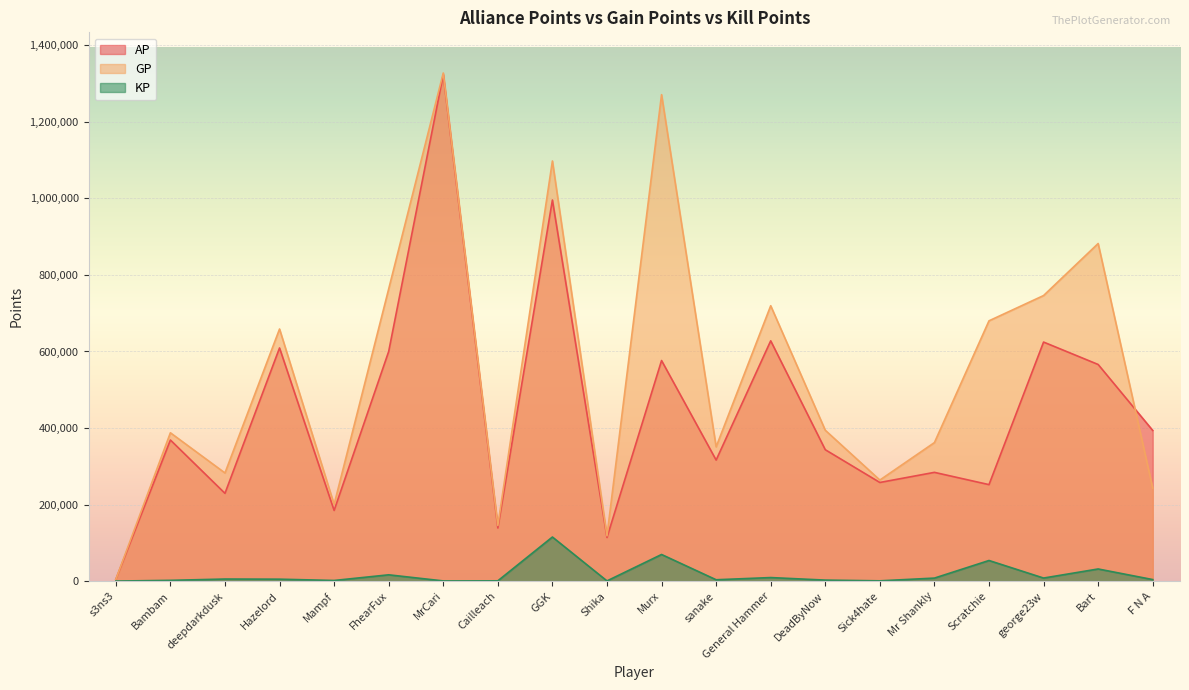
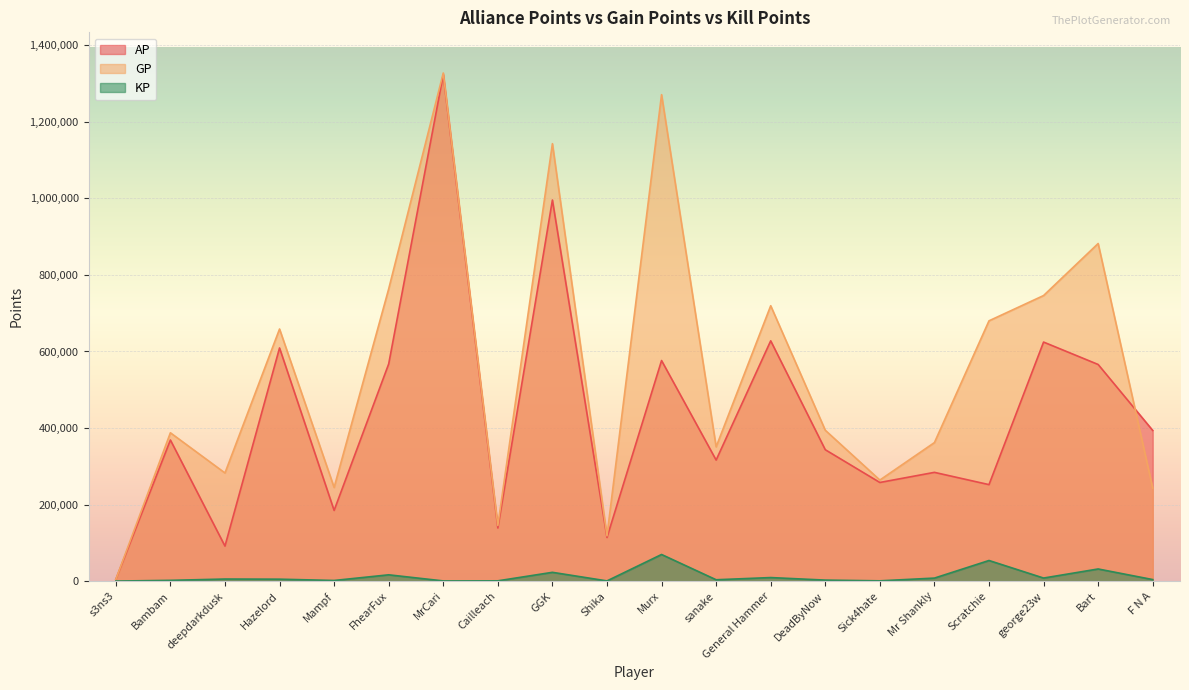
  {
    "AP": {
      "Bambam": "370,000",
-     "deepdarkdusk": "230,000",
+     "deepdarkdusk": "90,000",
      "Hazelord": "610,000",
      "Mampf": "180,000",
-     "FhearFux": "600,000",
+     "FhearFux": "570,000",
      "GGK": "1,000,000",
      "Murx": "580,000",
      "sanake": "320,000",
      "General Hammer": "630,000",
      "DeadByNow": "340,000",
      "Mr Shankly": "280,000",
      "Scratchie": "250,000",
      "george23w": "620,000",
      "Bart": "570,000",
      "F N A": "390,000"
    },
    "GP": {
      "Bambam": "390,000",
      "deepdarkdusk": "280,000",
      "Hazelord": "660,000",
-     "Mampf": "200,000",
+     "Mampf": "240,000",
      "FhearFux": "760,000",
-     "GGK": "1,100,000",
+     "GGK": "1,140,000",
      "Murx": "1,270,000",
      "sanake": "350,000",
      "General Hammer": "720,000",
      "DeadByNow": "390,000",
      "Mr Shankly": "360,000",
      "Scratchie": "680,000",
      "george23w": "750,000",
      "Bart": "880,000",
      "F N A": "240,000"
    },
    "KP": {
      "Bambam": "0",
      "deepdarkdusk": "10,000",
      "Hazelord": "0",
      "Mampf": "0",
      "FhearFux": "20,000",
      "MrCari": "0",
      "Cailleach": "0",
-     "GGK": "120,000",
+     "GGK": "20,000",
      "Shika": "0",
      "Murx": "70,000",
      "sanake": "0",
      "General Hammer": "10,000",
      "DeadByNow": "0",
      "Sick4hate": "0",
      "Mr Shankly": "10,000",
      "Scratchie": "50,000",
      "george23w": "10,000",
      "Bart": "30,000",
      "F N A": "0"
    }
  }
